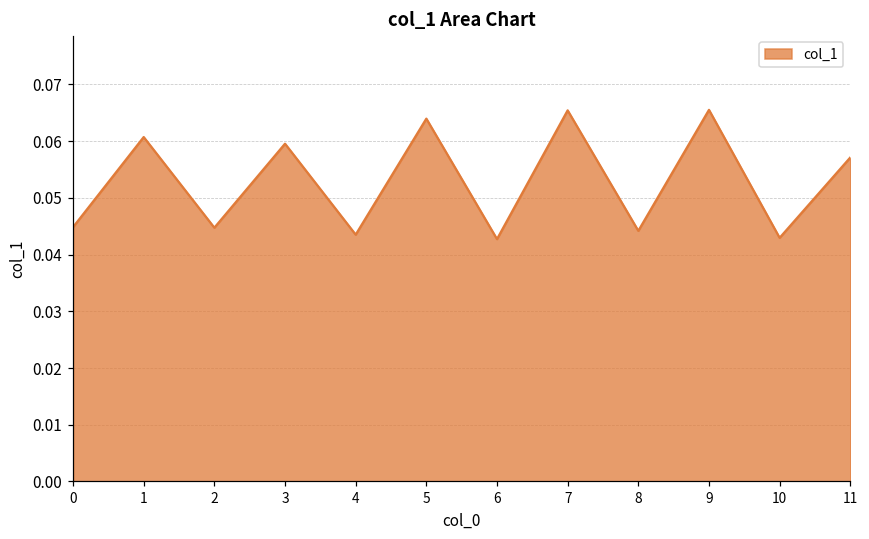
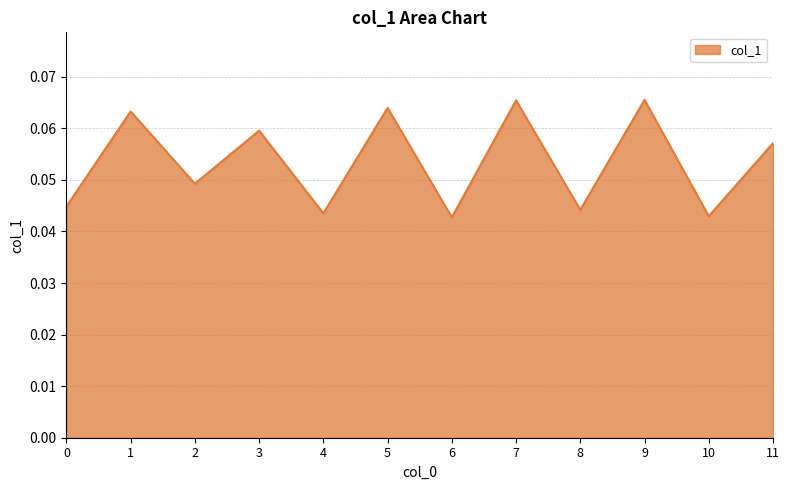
  {
    "0": 0.045,
-   "1": 0.061,
-   "2": 0.045,
+   "1": 0.063,
+   "2": 0.049,
    "3": 0.060,
    "4": 0.044,
    "5": 0.064,
    "6": 0.043,
    "7": 0.065,
    "8": 0.044,
    "9": 0.066,
    "10": 0.043,
    "11": 0.057
  }
